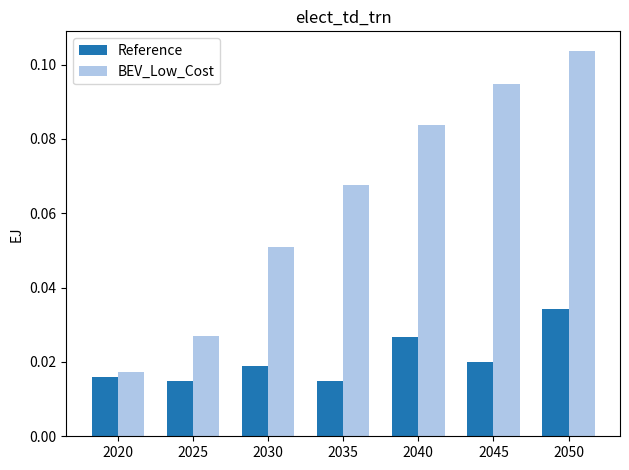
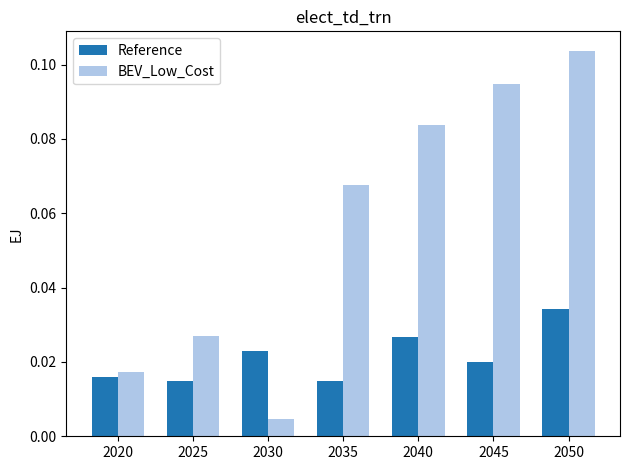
  {
    "Reference": {
      "2020": 0.016,
      "2025": 0.015,
-     "2030": 0.019,
+     "2030": 0.023,
      "2035": 0.015,
      "2040": 0.027,
      "2045": 0.020,
      "2050": 0.034
    },
    "BEV_Low_Cost": {
      "2020": 0.017,
      "2025": 0.027,
-     "2030": 0.051,
+     "2030": 0.005,
      "2035": 0.068,
      "2040": 0.084,
      "2045": 0.095,
      "2050": 0.104
    }
  }
